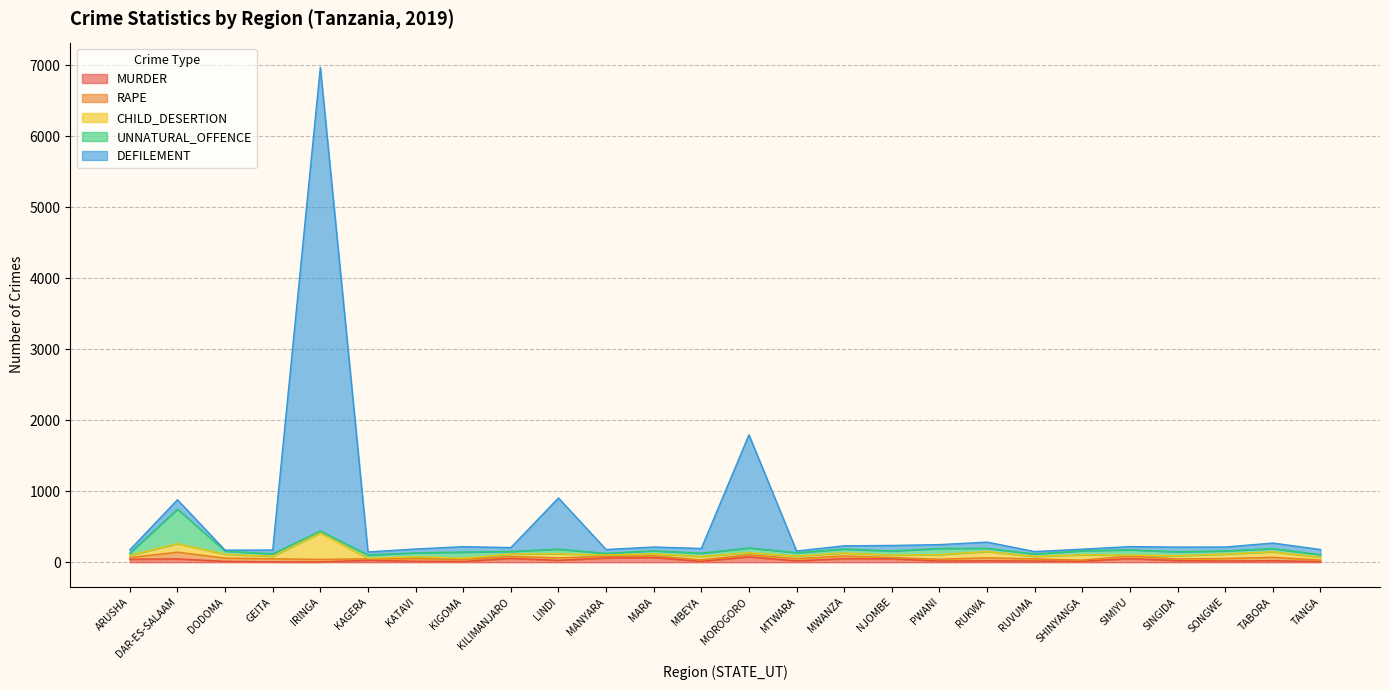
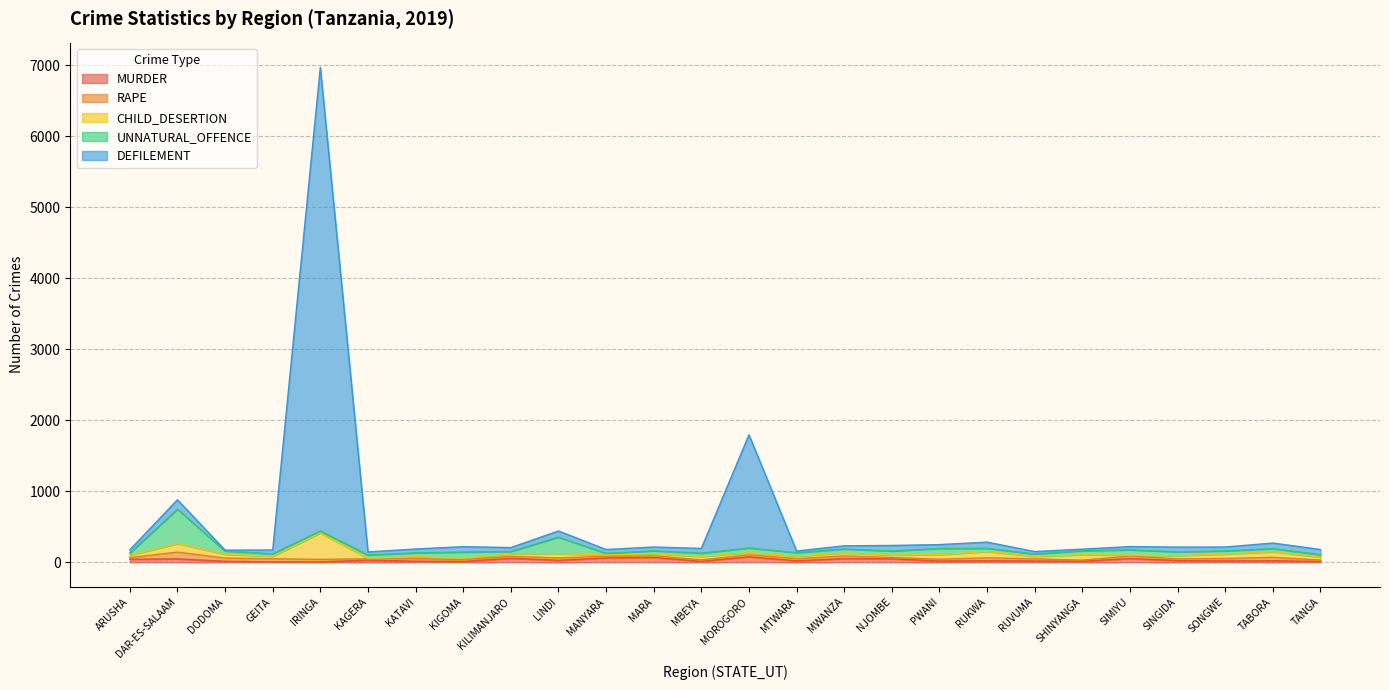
  {
    "CHILD_DESERTION": {
      "DAR-ES-SALAAM": 100,
      "DODOMA": 100,
      "LINDI": 100,
      "MBEYA": 0,
      "MTWARA": 0,
      "MWANZA": 0,
      "PWANI": 100,
      "RUKWA": 100,
      "SHINYANGA": 100,
      "SINGIDA": 0,
      "SONGWE": 100,
      "TABORA": 100
    },
    "UNNATURAL_OFFENCE": {
      "DAR-ES-SALAAM": 500,
      "KAGERA": 0,
      "KATAVI": 100,
      "KIGOMA": 100,
      "KILIMANJARO": 0,
-     "LINDI": 100,
+     "LINDI": 200,
      "MARA": 0,
      "MBEYA": 0,
      "MOROGORO": 100,
      "MWANZA": 100,
      "NJOMBE": 100,
      "PWANI": 100,
      "RUKWA": 0,
      "SIMIYU": 100,
      "SINGIDA": 100,
      "SONGWE": 0,
      "TABORA": 0
    },
    "DEFILEMENT": {
      "ARUSHA": 0,
      "DAR-ES-SALAAM": 100,
      "GEITA": 100,
      "IRINGA": 6500,
      "KAGERA": 0,
      "KATAVI": 100,
      "KIGOMA": 100,
      "KILIMANJARO": 100,
-     "LINDI": 700,
+     "LINDI": 100,
      "MANYARA": 100,
      "MARA": 100,
      "MBEYA": 100,
      "MOROGORO": 1600,
      "MWANZA": 0,
      "NJOMBE": 100,
      "PWANI": 100,
      "RUKWA": 100,
      "SIMIYU": 0,
      "SINGIDA": 100,
      "SONGWE": 100,
      "TABORA": 100,
      "TANGA": 100
    }
  }
